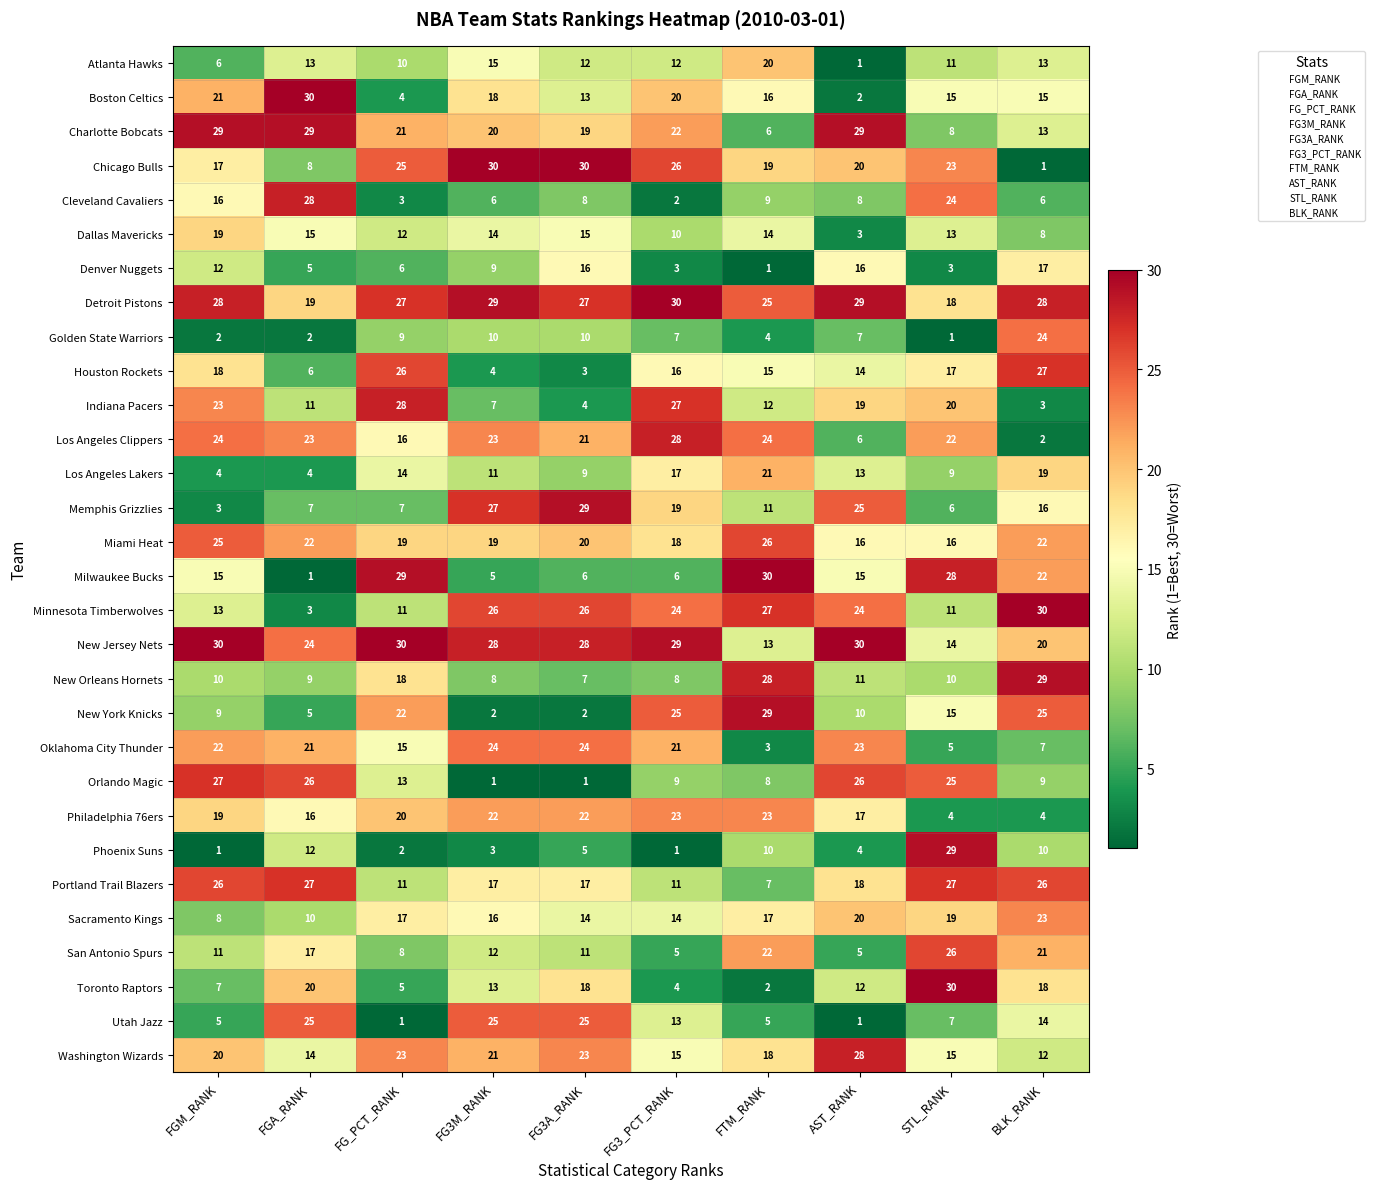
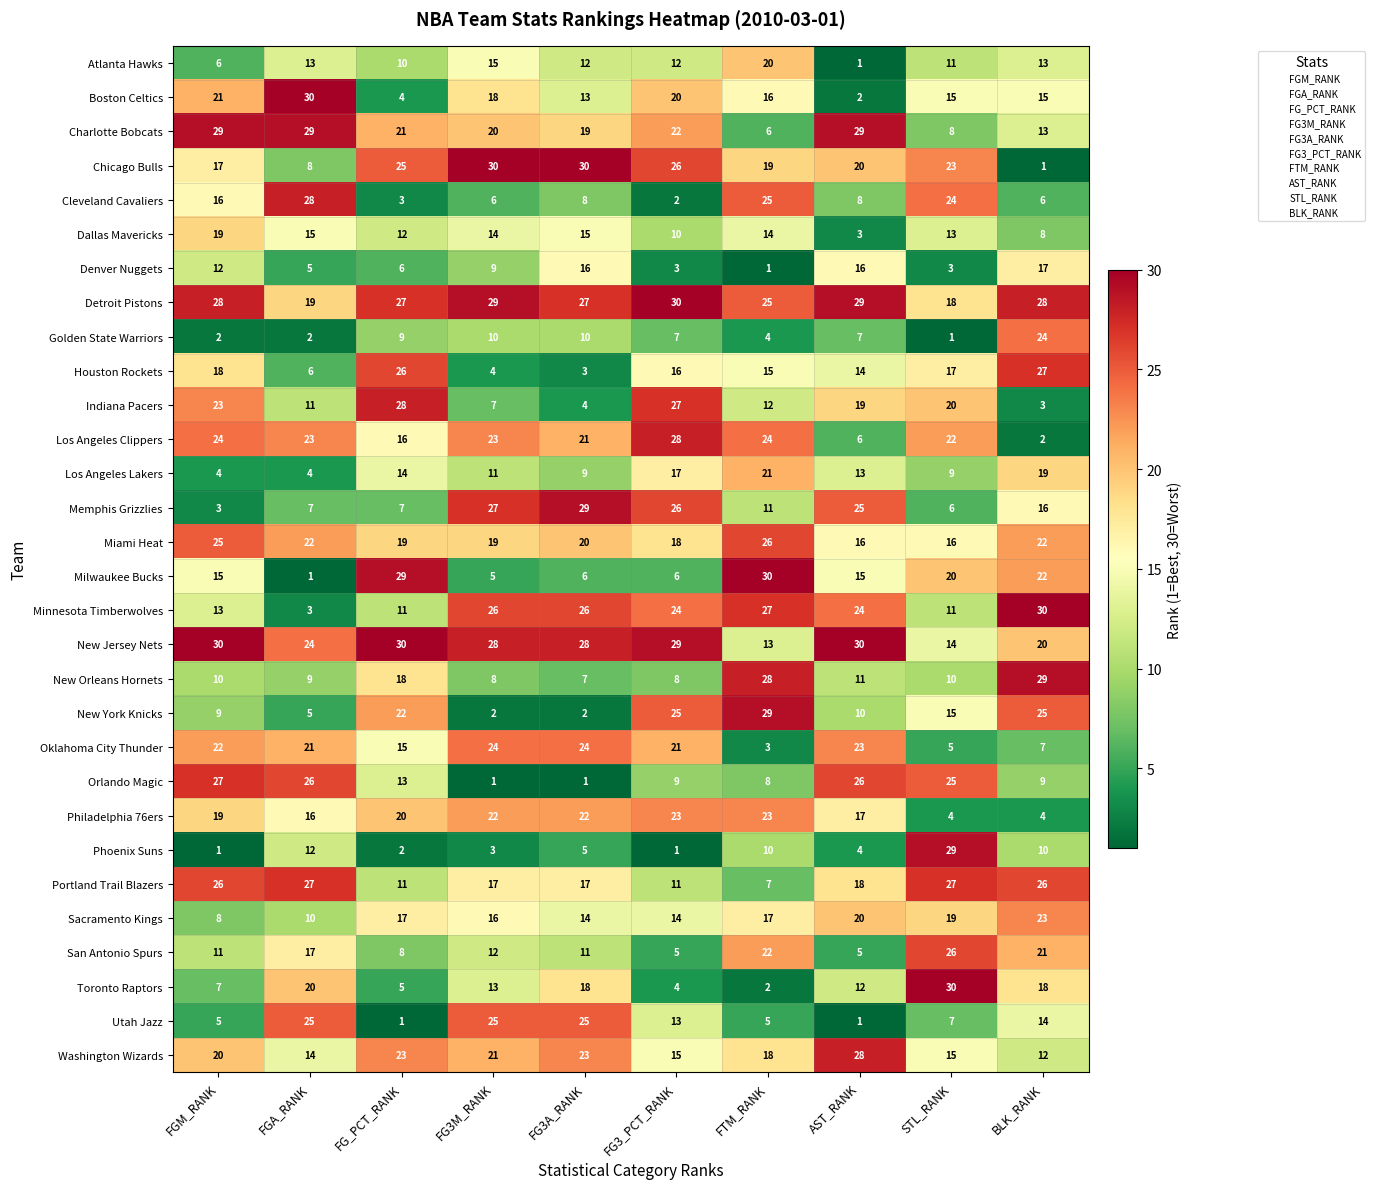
  {
    "Cleveland Cavaliers": {
      "FGM_RANK": 16,
      "FGA_RANK": 28,
      "FG_PCT_RANK": 3,
      "FG3M_RANK": 6,
      "FG3A_RANK": 8,
      "FG3_PCT_RANK": 2,
-     "FTM_RANK": 9,
+     "FTM_RANK": 25,
      "AST_RANK": 8,
      "STL_RANK": 24,
      "BLK_RANK": 6
    },
    "Memphis Grizzlies": {
      "FGM_RANK": 3,
      "FGA_RANK": 7,
      "FG_PCT_RANK": 7,
      "FG3M_RANK": 27,
      "FG3A_RANK": 29,
-     "FG3_PCT_RANK": 19,
+     "FG3_PCT_RANK": 26,
      "FTM_RANK": 11,
      "AST_RANK": 25,
      "STL_RANK": 6,
      "BLK_RANK": 16
    },
    "Milwaukee Bucks": {
      "FGM_RANK": 15,
      "FGA_RANK": 1,
      "FG_PCT_RANK": 29,
      "FG3M_RANK": 5,
      "FG3A_RANK": 6,
      "FG3_PCT_RANK": 6,
      "FTM_RANK": 30,
      "AST_RANK": 15,
-     "STL_RANK": 28,
+     "STL_RANK": 20,
      "BLK_RANK": 22
    }
  }
